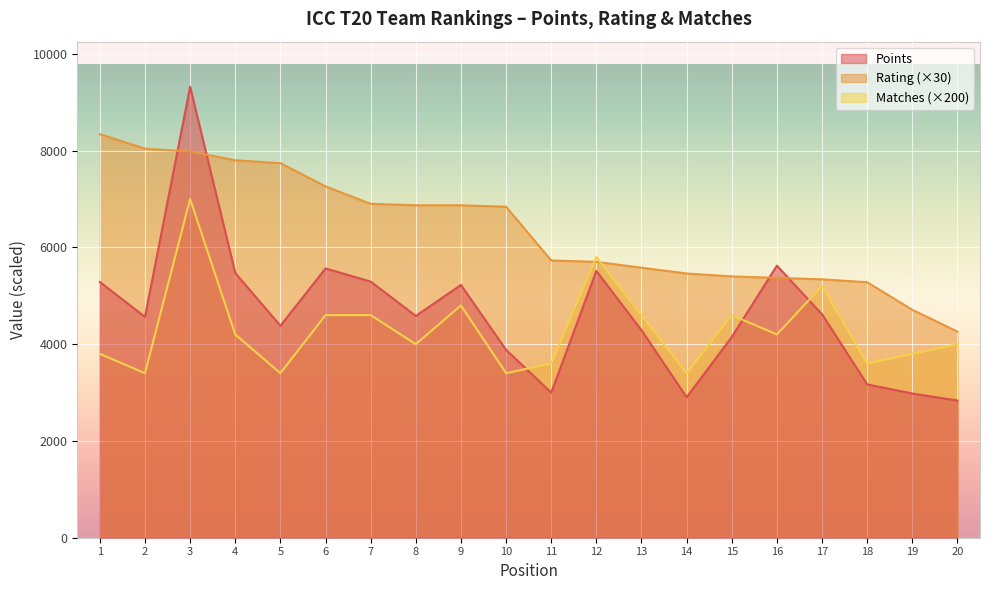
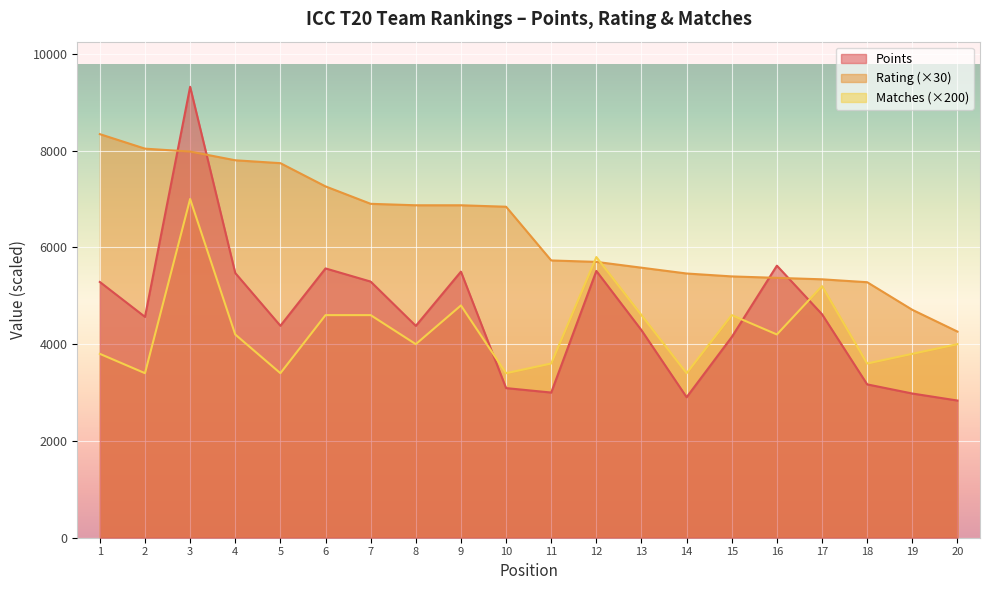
  {
    "Points": {
      "1": 5300,
      "2": 4600,
      "3": 9300,
      "4": 5500,
      "5": 4400,
      "6": 5600,
      "7": 5300,
-     "8": 4600,
-     "9": 5200,
-     "10": 3900,
+     "8": 4400,
+     "9": 5500,
+     "10": 3100,
      "11": 3000,
      "12": 5500,
      "13": 4300,
      "14": 2900,
      "15": 4100,
      "16": 5600,
      "17": 4600,
      "18": 3200,
      "19": 3000,
      "20": 2800
    }
  }
